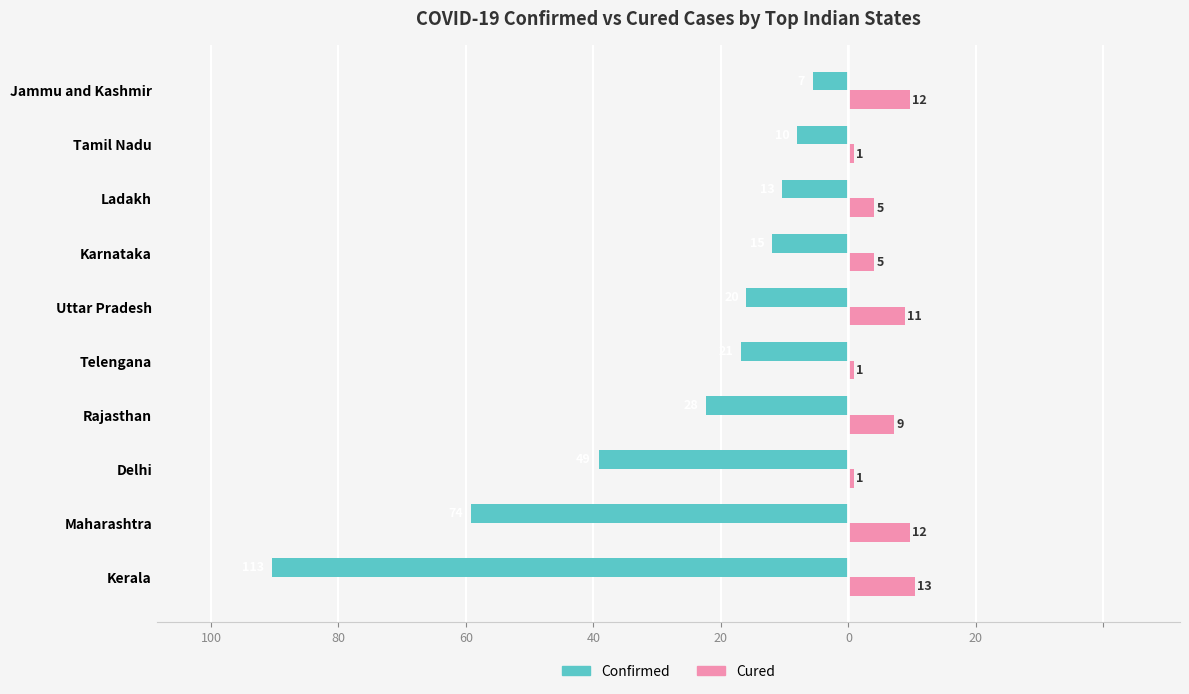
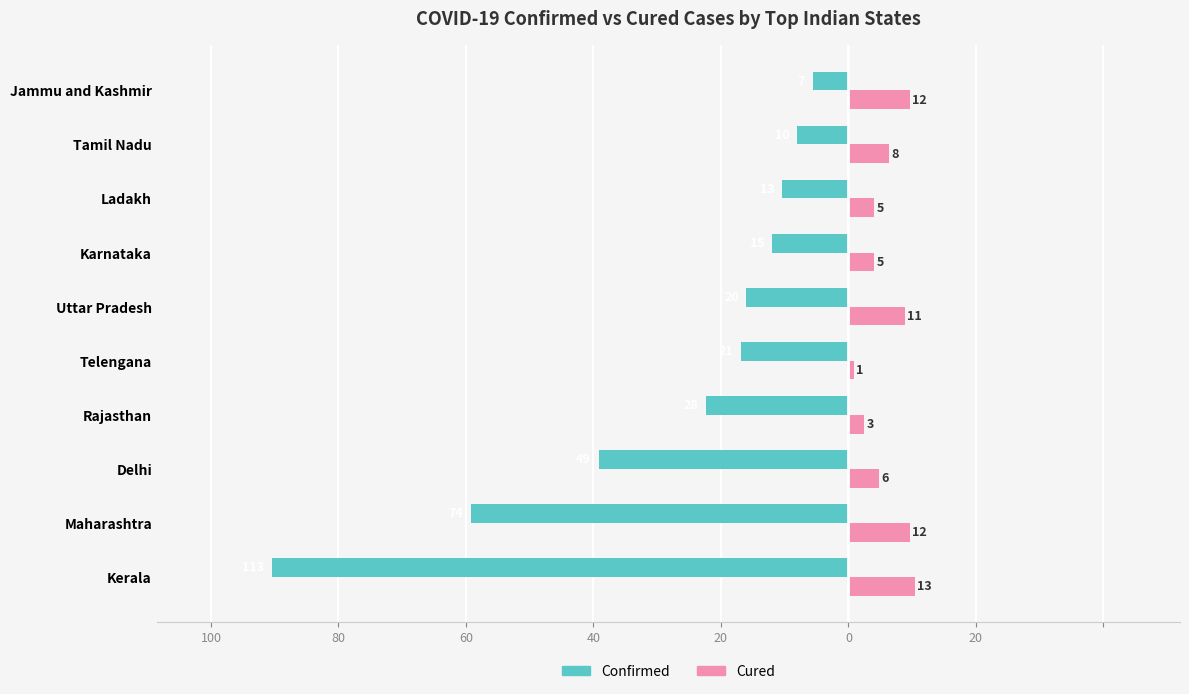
  {
    "Cured": {
      "Jammu and Kashmir": 12,
-     "Tamil Nadu": 1,
+     "Tamil Nadu": 8,
      "Ladakh": 5,
      "Karnataka": 5,
      "Uttar Pradesh": 11,
      "Telengana": 1,
-     "Rajasthan": 9,
-     "Delhi": 1,
+     "Rajasthan": 3,
+     "Delhi": 6,
      "Maharashtra": 12,
      "Kerala": 13
    }
  }
